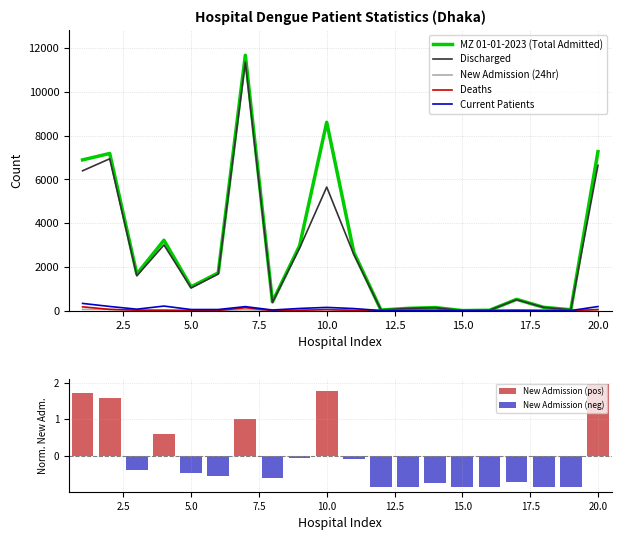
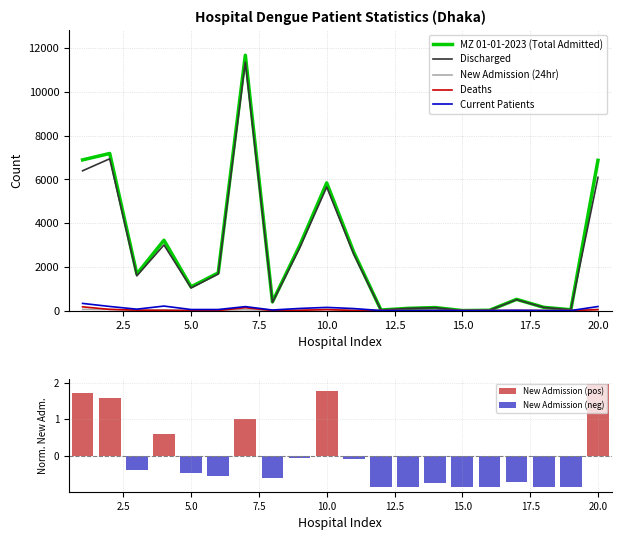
  {
    "Hospital Dengue Patient Statistics (Dhaka)": {
      "MZ 01-01-2023 (Total Admitted)": {
-       "10.0": 8600,
-       "20.0": 7300
+       "10.0": 5800,
+       "20.0": 6900
      },
      "Discharged": {
        "10.0": 5600,
-       "20.0": 6600
+       "20.0": 6100
      },
      "Current Patients": {
        "20.0": 200
      }
    }
  }
